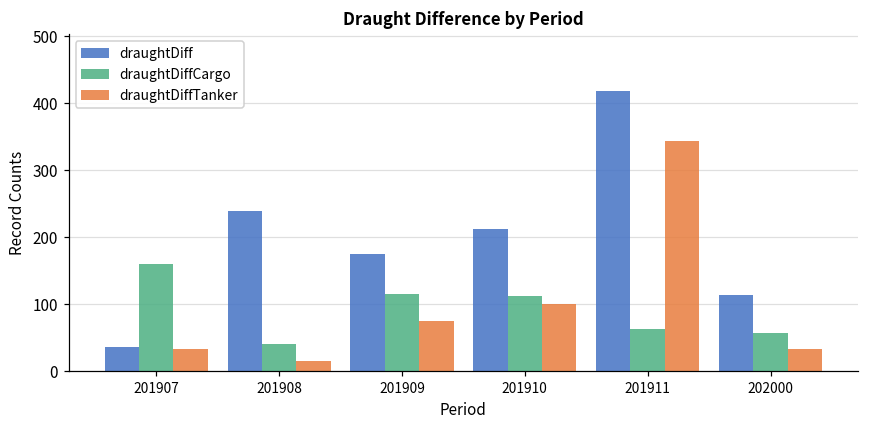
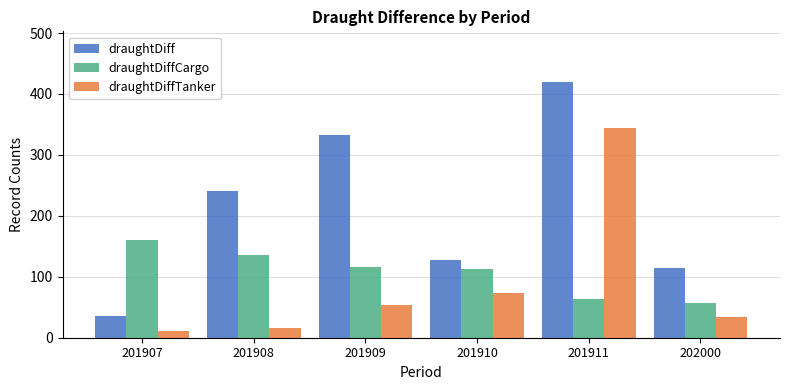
  {
    "draughtDiff": {
      "201907": 40,
      "201908": 240,
-     "201909": 180,
-     "201910": 210,
+     "201909": 330,
+     "201910": 130,
      "201911": 420,
      "202000": 110
    },
    "draughtDiffCargo": {
      "201907": 160,
-     "201908": 40,
+     "201908": 140,
      "201909": 120,
      "201910": 110,
      "201911": 60,
      "202000": 60
    },
    "draughtDiffTanker": {
-     "201907": 30,
+     "201907": 10,
      "201908": 20,
-     "201909": 80,
-     "201910": 100,
+     "201909": 50,
+     "201910": 70,
      "201911": 340,
      "202000": 30
    }
  }
